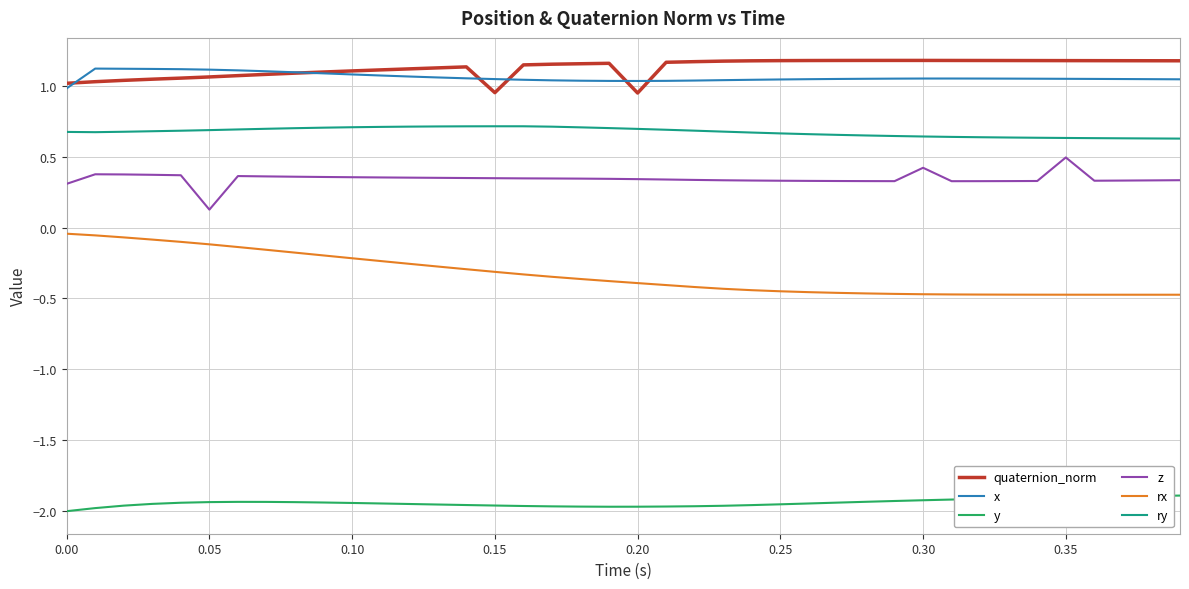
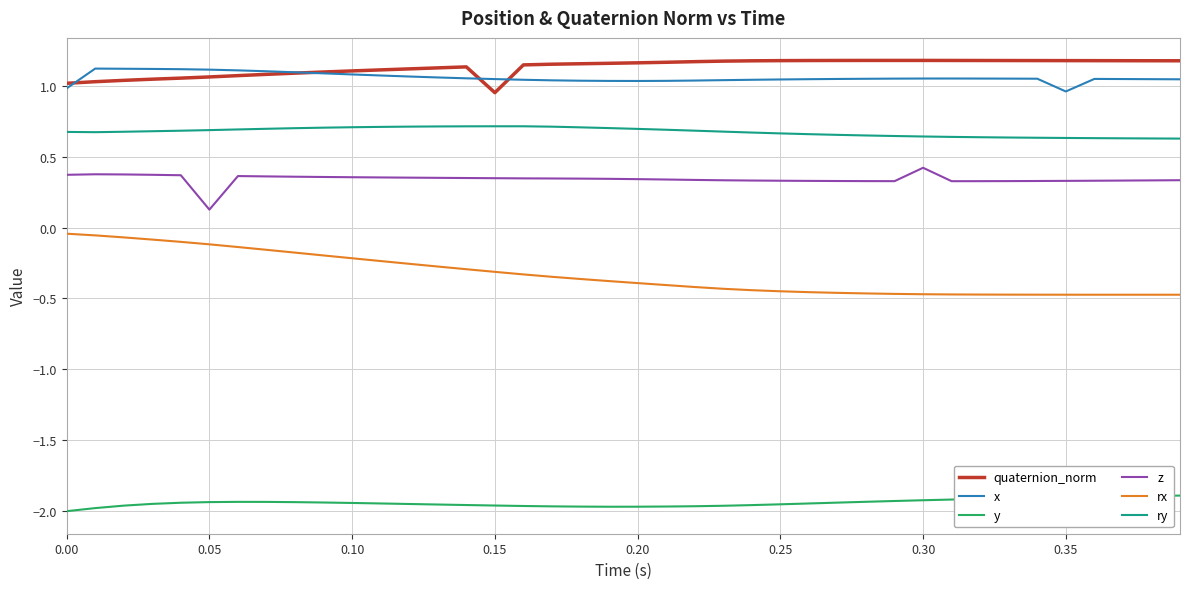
  {
    "quaternion_norm": {
      "0.00": 1.02,
      "0.05": 1.07,
      "0.10": 1.11,
      "0.15": 0.95,
-     "0.20": 0.95,
+     "0.20": 1.17,
      "0.25": 1.18,
      "0.30": 1.18,
      "0.35": 1.18
    },
    "x": {
      "0.00": 0.99,
      "0.05": 1.12,
      "0.10": 1.08,
      "0.15": 1.05,
      "0.20": 1.04,
      "0.25": 1.05,
      "0.30": 1.05,
-     "0.35": 1.05
+     "0.35": 0.96
    },
    "z": {
-     "0.00": 0.31,
+     "0.00": 0.37,
      "0.05": 0.13,
      "0.10": 0.36,
      "0.15": 0.35,
      "0.20": 0.34,
      "0.25": 0.33,
      "0.30": 0.42,
-     "0.35": 0.50
+     "0.35": 0.33
    },
    "rx": {
      "0.00": -0.04,
      "0.05": -0.12,
      "0.10": -0.22,
      "0.15": -0.31,
      "0.20": -0.39,
      "0.25": -0.45,
      "0.30": -0.47,
      "0.35": -0.47
    }
  }
